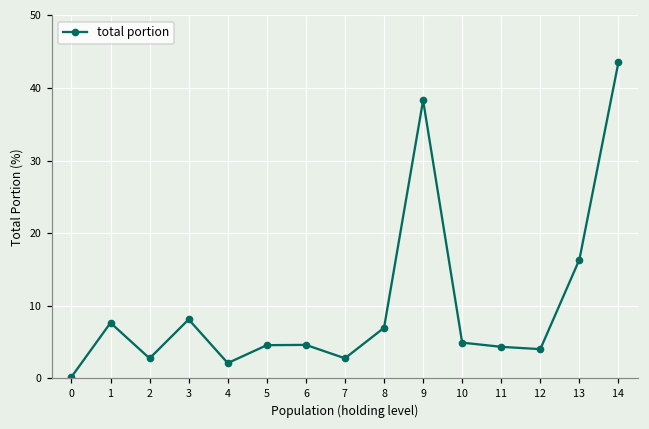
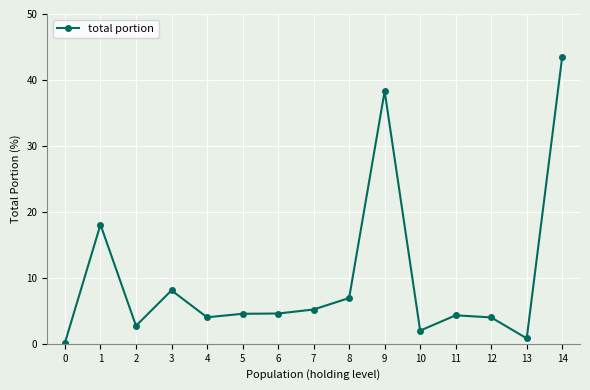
  {
    "0": 0,
-   "1": 8,
+   "1": 18,
    "2": 3,
    "3": 8,
-   "4": 2,
+   "4": 4,
    "5": 5,
    "6": 5,
-   "7": 3,
+   "7": 5,
    "8": 7,
    "9": 38,
-   "10": 5,
+   "10": 2,
    "11": 4,
    "12": 4,
-   "13": 16,
+   "13": 1,
    "14": 44
  }
